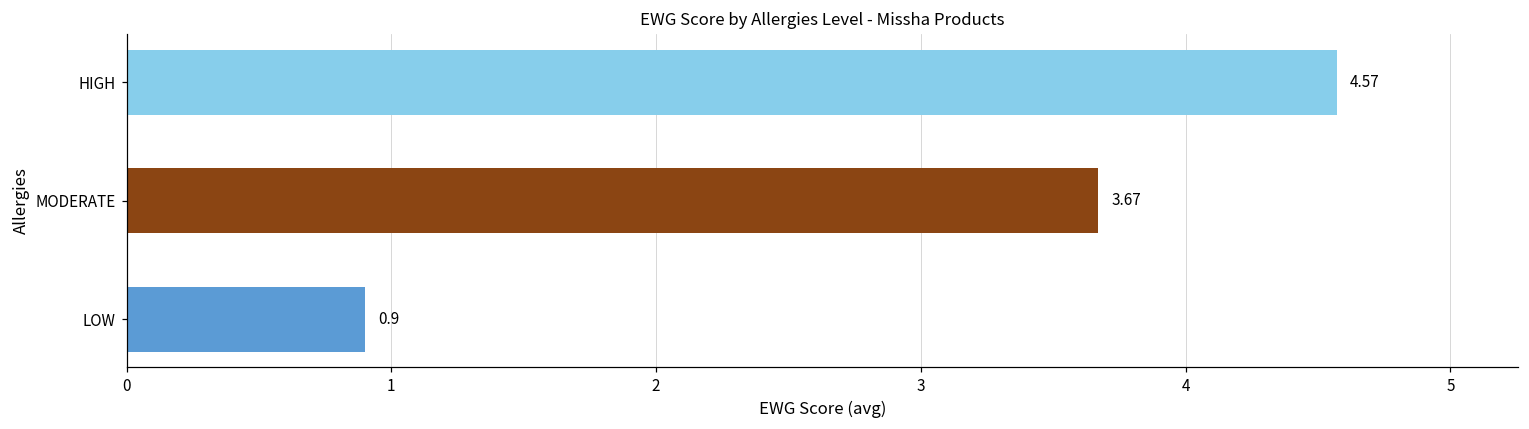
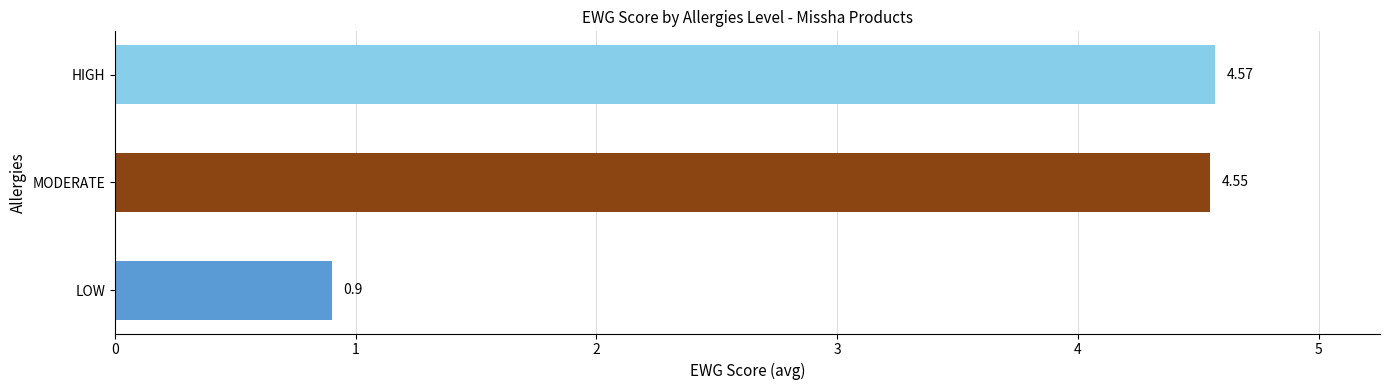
  {
    "HIGH": 4.57,
-   "MODERATE": 3.67,
+   "MODERATE": 4.55,
    "LOW": 0.9
  }
